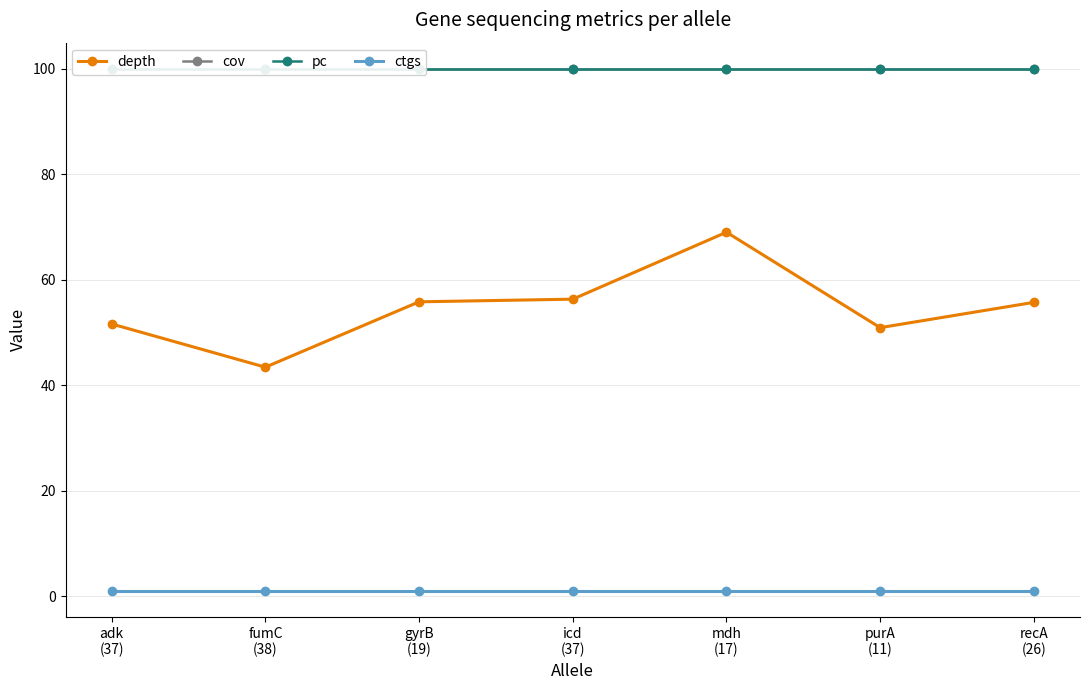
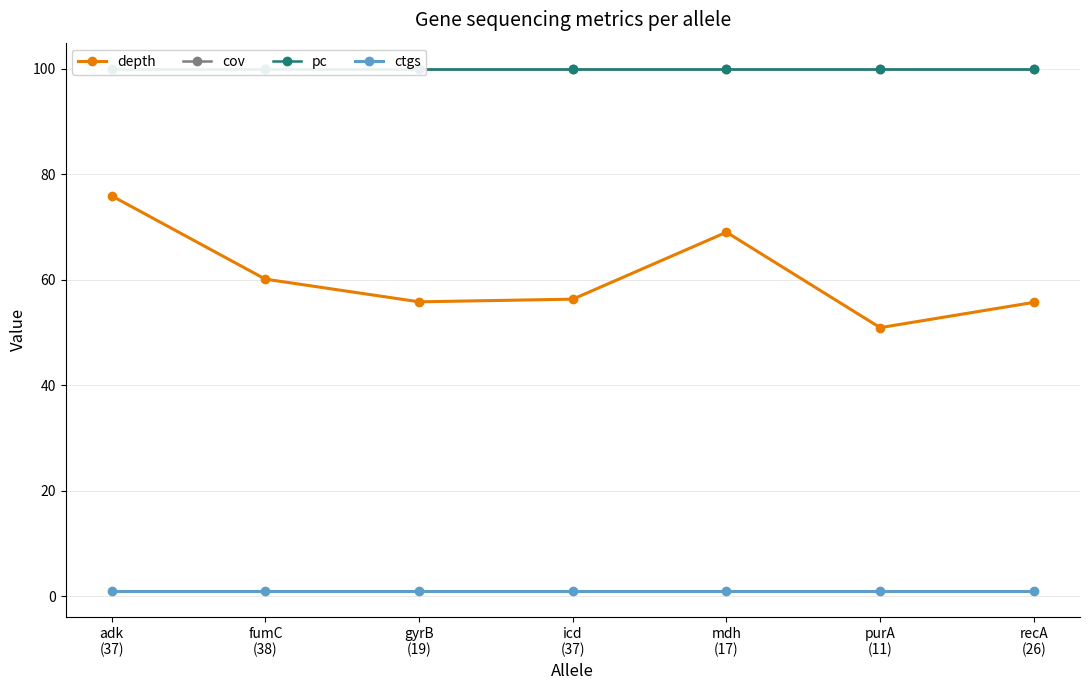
  {
    "depth": {
-     "adk (37)": 52,
-     "fumC (38)": 43,
+     "adk (37)": 76,
+     "fumC (38)": 60,
      "gyrB (19)": 56,
      "icd (37)": 56,
      "mdh (17)": 69,
      "purA (11)": 51,
      "recA (26)": 56
    },
    "pc": {
      "icd (37)": 100,
      "mdh (17)": 100,
      "purA (11)": 100,
      "recA (26)": 100
    },
    "ctgs": {
      "adk (37)": 1,
      "fumC (38)": 1,
      "gyrB (19)": 1,
      "icd (37)": 1,
      "mdh (17)": 1,
      "purA (11)": 1,
      "recA (26)": 1
    }
  }
